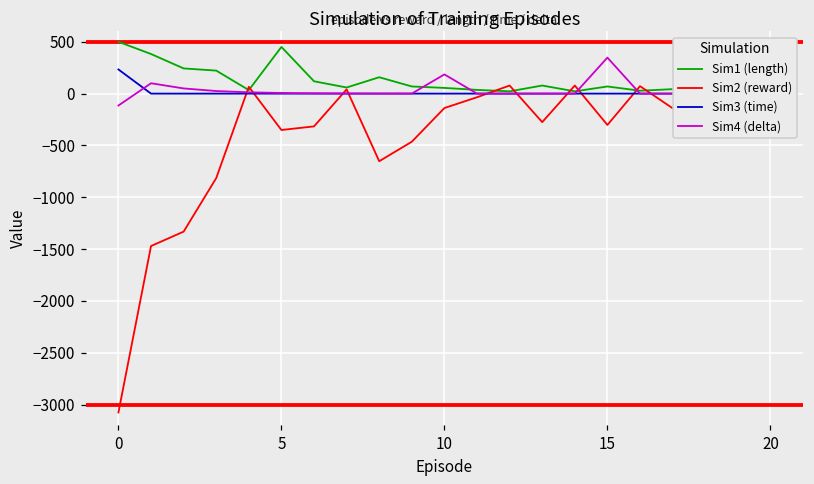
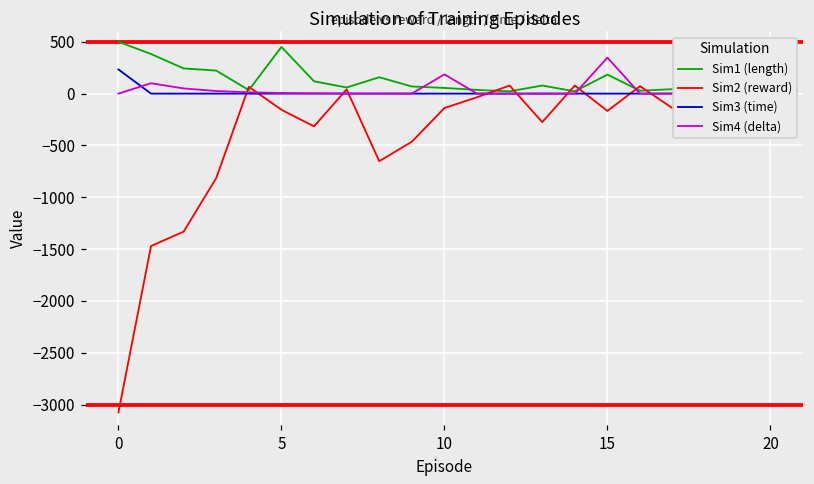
  {
    "Sim1 (length)": {
      "0": 500,
      "5": 500,
      "10": 100,
-     "15": 100
+     "15": 200
    },
    "Sim2 (reward)": {
      "0": -3100,
-     "5": -400,
+     "5": -200,
      "10": -100,
-     "15": -300
+     "15": -200
    },
    "Sim3 (time)": {
      "0": 200,
      "10": 0,
      "15": 0
    },
    "Sim4 (delta)": {
-     "0": -100,
+     "0": 0,
      "10": 200,
      "15": 300
    }
  }
